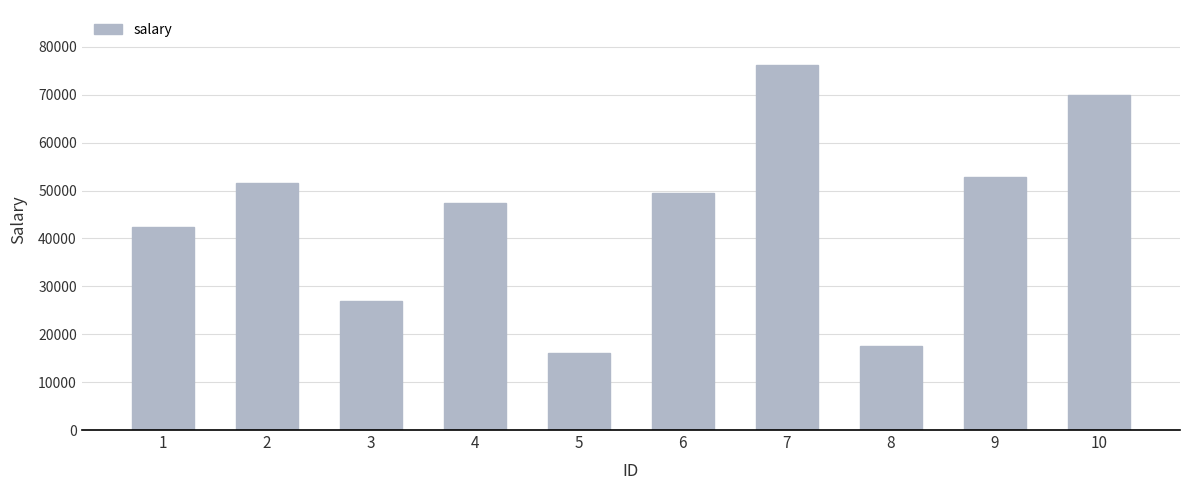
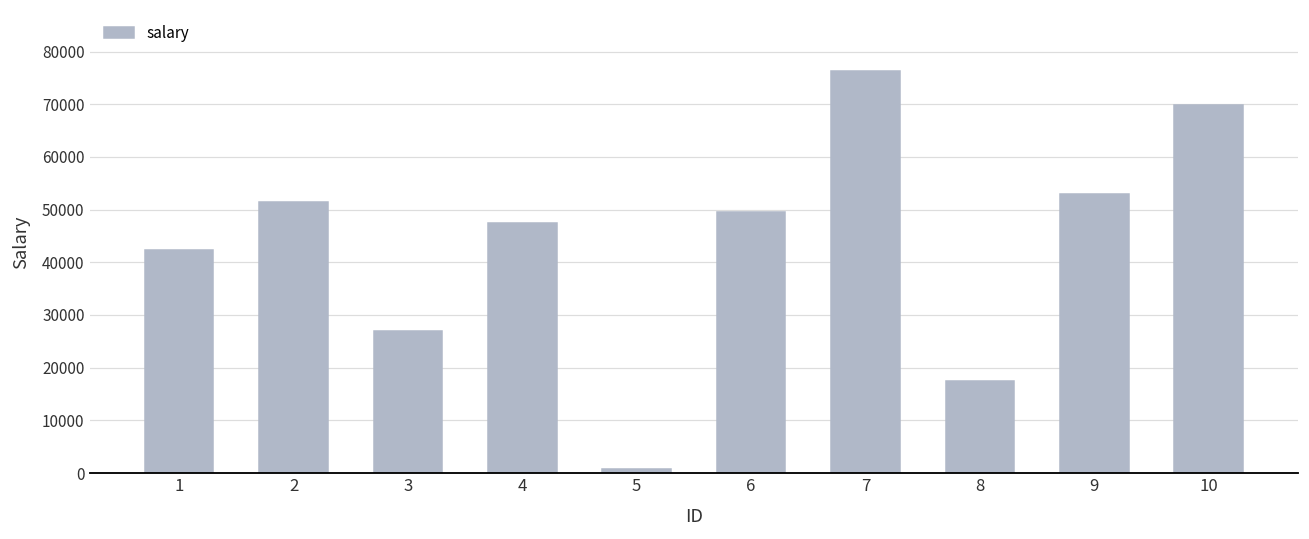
  {
    "1": 42000,
    "2": 51000,
    "3": 27000,
    "4": 47000,
-   "5": 16000,
+   "5": 1000,
    "6": 50000,
    "7": 76000,
    "8": 17000,
    "9": 53000,
    "10": 70000
  }
